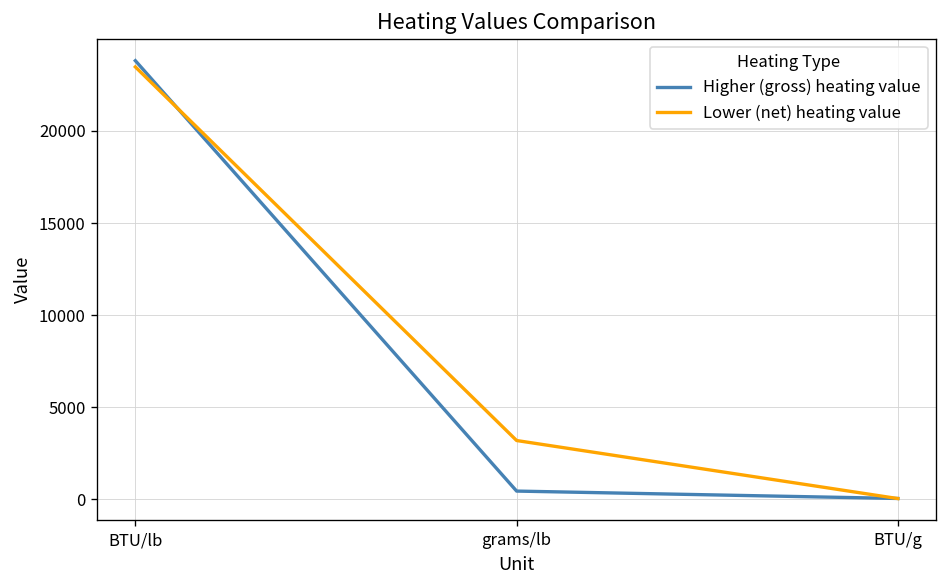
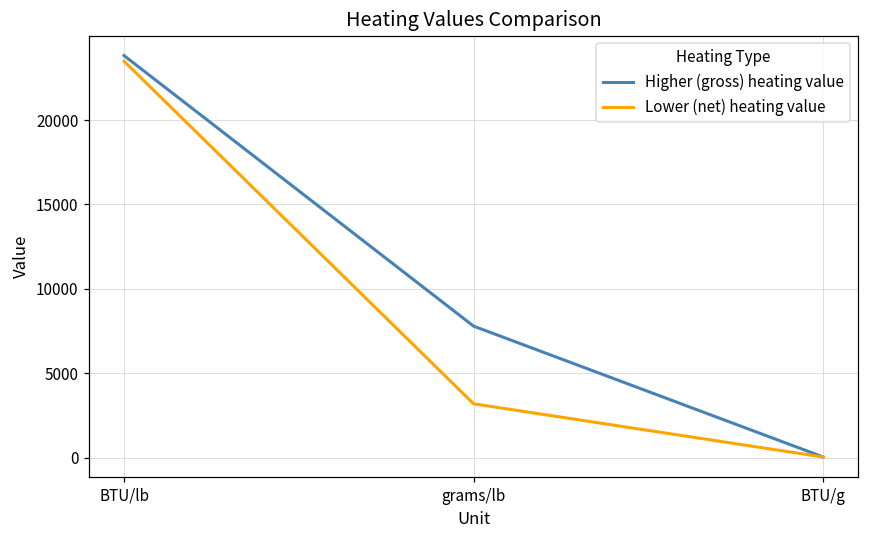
  {
    "Higher (gross) heating value": {
      "BTU/lb": 23800,
-     "grams/lb": 500
+     "grams/lb": 7800
    },
    "Lower (net) heating value": {
      "BTU/lb": 23500,
      "grams/lb": 3200
    }
  }
